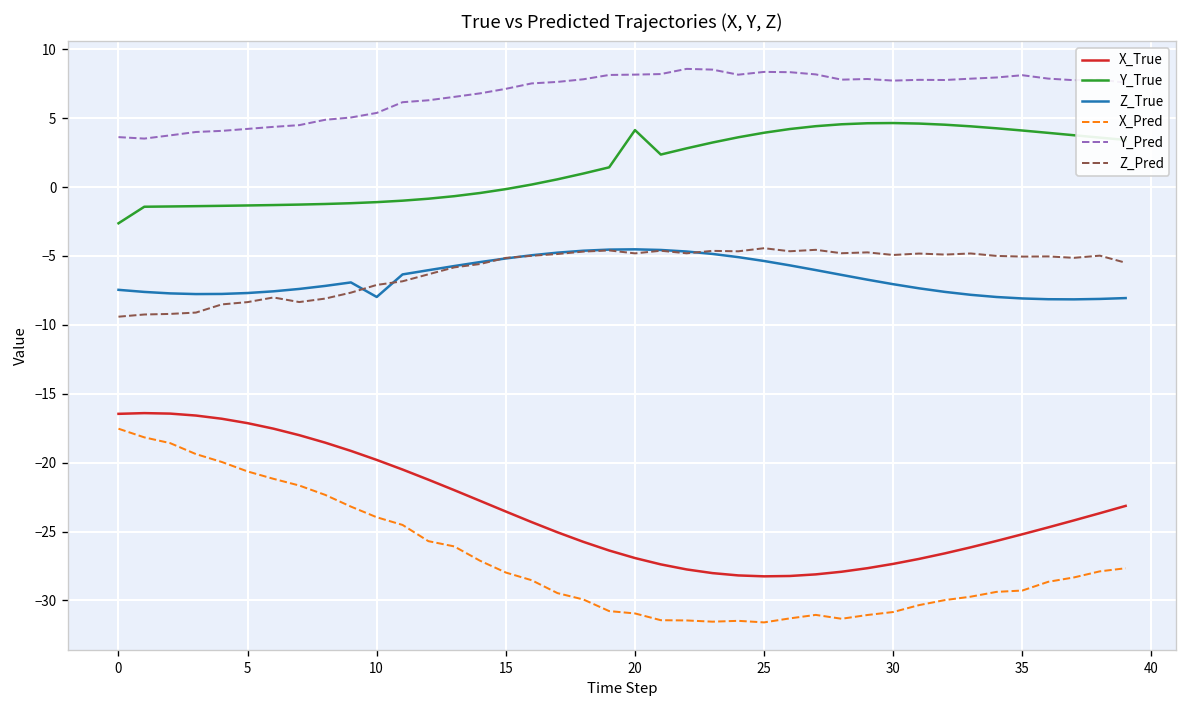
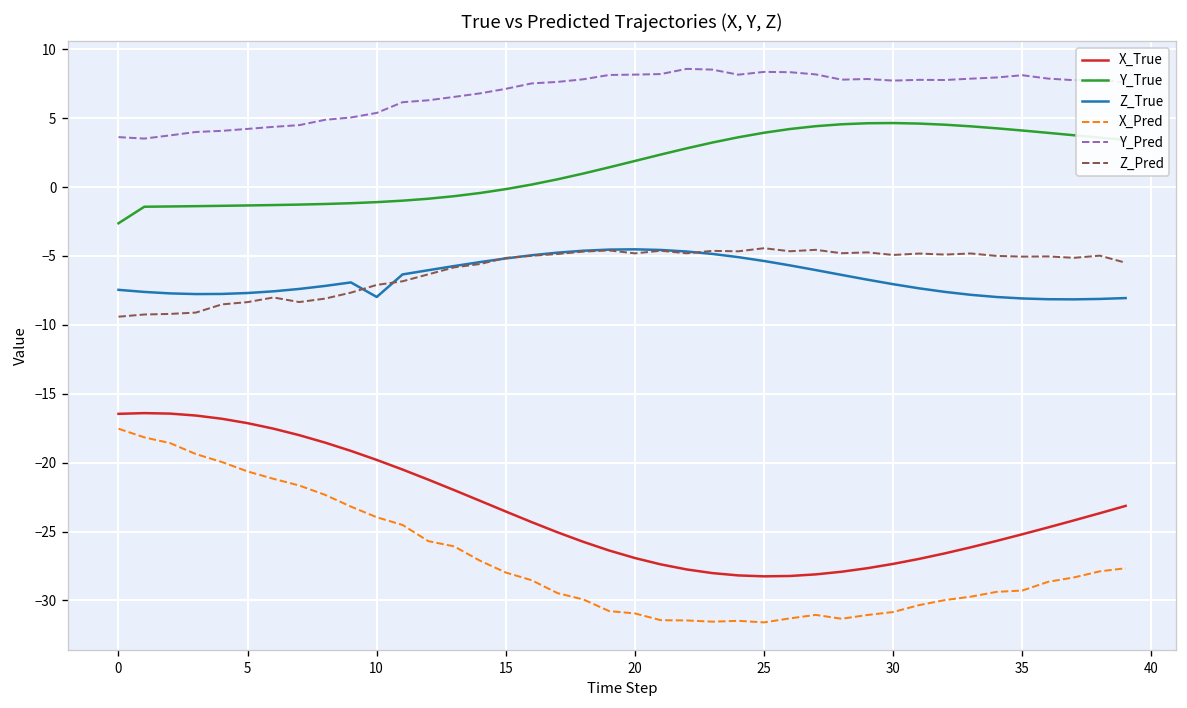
  {
    "X_True": {
      "0": -16.5,
      "5": -17.1,
      "10": -19.8,
      "15": -23.6,
      "20": -26.9,
      "25": -28.3,
      "30": -27.3,
      "35": -25.2
    },
    "Y_True": {
      "0": -2.6,
      "5": -1.3,
      "10": -1.1,
      "15": -0.2,
-     "20": 4.1,
+     "20": 1.9,
      "25": 3.9,
      "30": 4.6,
      "35": 4.1
    },
    "Z_True": {
      "0": -7.5,
      "5": -7.7,
      "10": -8.0,
      "20": -4.5,
      "25": -5.4,
      "30": -7.1,
      "35": -8.1
    },
    "X_Pred": {
      "0": -17.5,
      "5": -20.6,
      "10": -24.0,
      "15": -28.0,
      "20": -30.9,
      "25": -31.6,
      "30": -30.8,
      "35": -29.3
    },
    "Y_Pred": {
      "0": 3.6,
      "5": 4.2,
      "10": 5.4,
      "15": 7.1,
      "20": 8.2,
      "25": 8.4,
      "30": 7.7,
      "35": 8.1
    },
    "Z_Pred": {
      "0": -9.4,
      "5": -8.4,
      "10": -7.1,
      "20": -4.8,
      "25": -4.4,
      "30": -4.9,
      "35": -5.0
    }
  }
